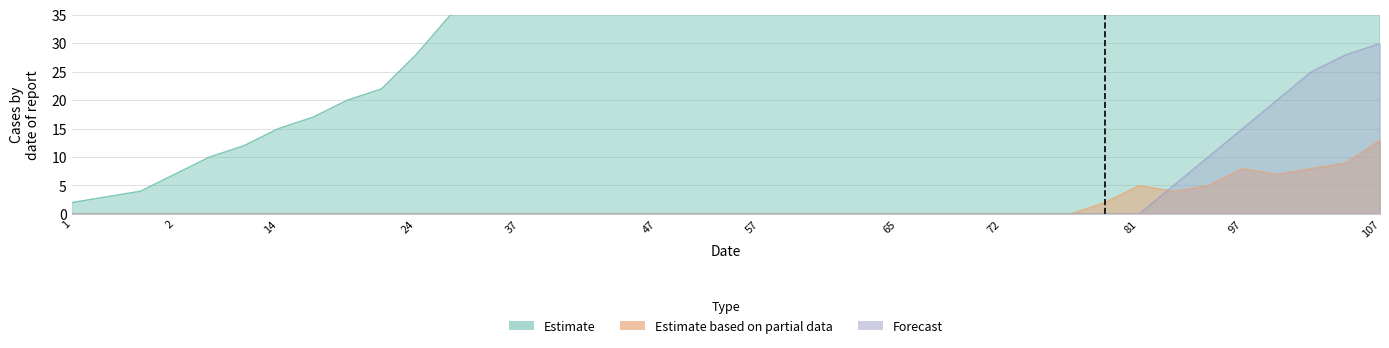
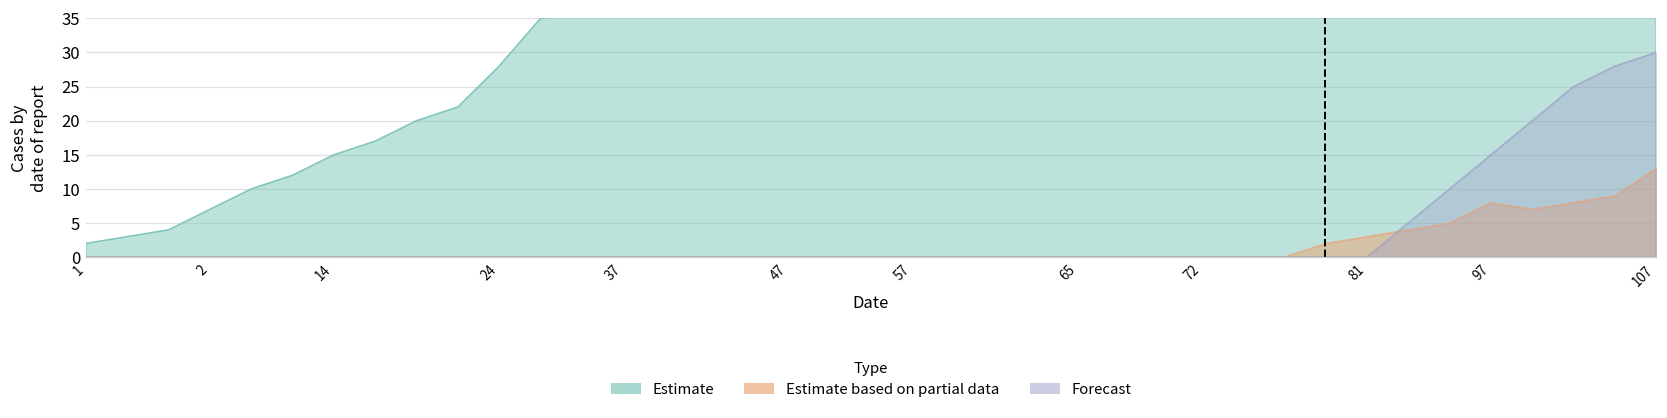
  {
    "Estimate based on partial data": {
-     "81": 5,
+     "81": 3,
      "97": 8,
      "107": 13
    }
  }
